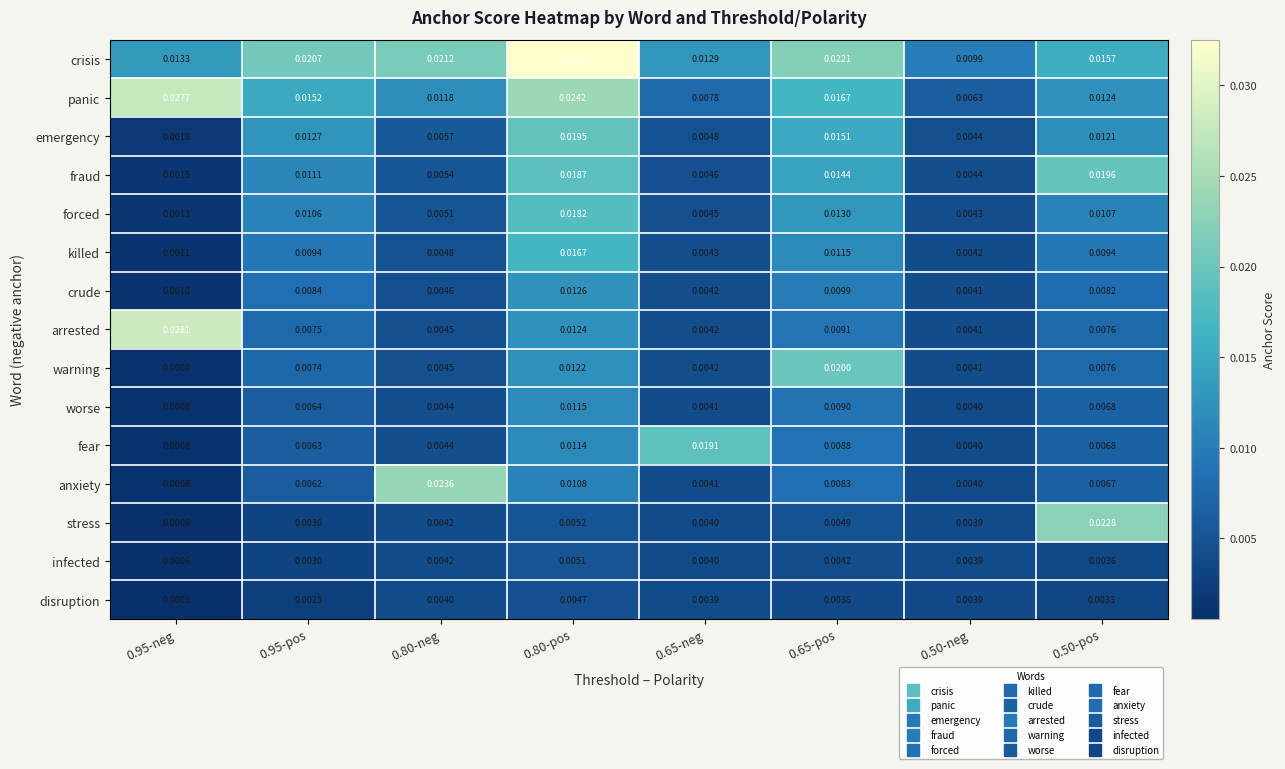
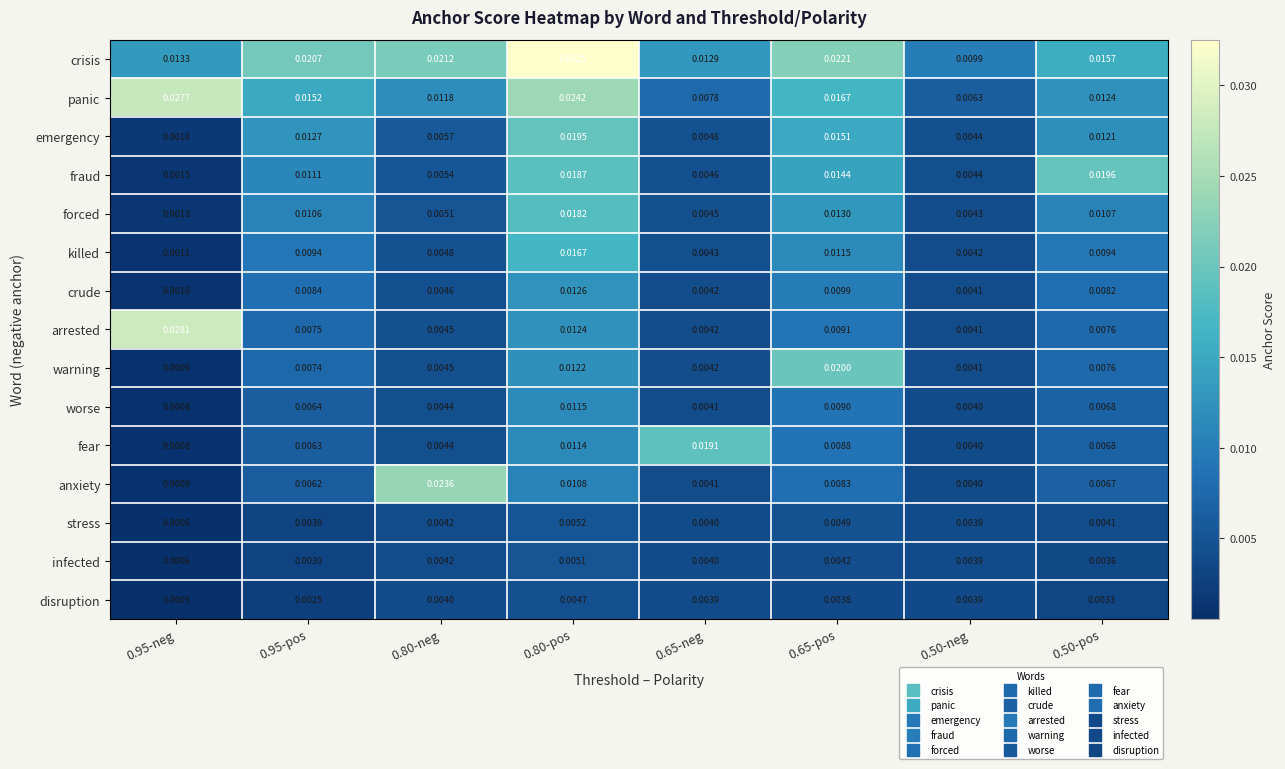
  {
    "crisis": {
      "0.95-neg": 0.0133,
      "0.95-pos": 0.0207,
      "0.80-neg": 0.0212,
      "0.80-pos": 0.0325,
      "0.65-neg": 0.0129,
      "0.65-pos": 0.0221,
      "0.50-neg": 0.0099,
      "0.50-pos": 0.0157
    },
    "panic": {
      "0.95-neg": 0.0277,
      "0.95-pos": 0.0152,
      "0.80-neg": 0.0118,
      "0.80-pos": 0.0242,
      "0.65-neg": 0.0078,
      "0.65-pos": 0.0167,
      "0.50-neg": 0.0063,
      "0.50-pos": 0.0124
    },
    "emergency": {
      "0.95-neg": 0.0018,
      "0.95-pos": 0.0127,
      "0.80-neg": 0.0057,
      "0.80-pos": 0.0195,
      "0.65-neg": 0.0048,
      "0.65-pos": 0.0151,
      "0.50-neg": 0.0044,
      "0.50-pos": 0.0121
    },
    "fraud": {
      "0.95-neg": 0.0015,
      "0.95-pos": 0.0111,
      "0.80-neg": 0.0054,
      "0.80-pos": 0.0187,
      "0.65-neg": 0.0046,
      "0.65-pos": 0.0144,
      "0.50-neg": 0.0044,
      "0.50-pos": 0.0196
    },
    "forced": {
      "0.95-neg": 0.0013,
      "0.95-pos": 0.0106,
      "0.80-neg": 0.0051,
      "0.80-pos": 0.0182,
      "0.65-neg": 0.0045,
      "0.65-pos": 0.0130,
      "0.50-neg": 0.0043,
      "0.50-pos": 0.0107
    },
    "killed": {
      "0.95-neg": 0.0011,
      "0.95-pos": 0.0094,
      "0.80-neg": 0.0048,
      "0.80-pos": 0.0167,
      "0.65-neg": 0.0043,
      "0.65-pos": 0.0115,
      "0.50-neg": 0.0042,
      "0.50-pos": 0.0094
    },
    "crude": {
      "0.95-neg": 0.0010,
      "0.95-pos": 0.0084,
      "0.80-neg": 0.0046,
      "0.80-pos": 0.0126,
      "0.65-neg": 0.0042,
      "0.65-pos": 0.0099,
      "0.50-neg": 0.0041,
      "0.50-pos": 0.0082
    },
    "arrested": {
      "0.95-neg": 0.0281,
      "0.95-pos": 0.0075,
      "0.80-neg": 0.0045,
      "0.80-pos": 0.0124,
      "0.65-neg": 0.0042,
      "0.65-pos": 0.0091,
      "0.50-neg": 0.0041,
      "0.50-pos": 0.0076
    },
    "warning": {
      "0.95-neg": 0.0009,
      "0.95-pos": 0.0074,
      "0.80-neg": 0.0045,
      "0.80-pos": 0.0122,
      "0.65-neg": 0.0042,
      "0.65-pos": 0.0200,
      "0.50-neg": 0.0041,
      "0.50-pos": 0.0076
    },
    "worse": {
      "0.95-neg": 0.0008,
      "0.95-pos": 0.0064,
      "0.80-neg": 0.0044,
      "0.80-pos": 0.0115,
      "0.65-neg": 0.0041,
      "0.65-pos": 0.0090,
      "0.50-neg": 0.0040,
      "0.50-pos": 0.0068
    },
    "fear": {
      "0.95-neg": 0.0008,
      "0.95-pos": 0.0063,
      "0.80-neg": 0.0044,
      "0.80-pos": 0.0114,
      "0.65-neg": 0.0191,
      "0.65-pos": 0.0088,
      "0.50-neg": 0.0040,
      "0.50-pos": 0.0068
    },
    "anxiety": {
      "0.95-neg": 0.0008,
      "0.95-pos": 0.0062,
      "0.80-neg": 0.0236,
      "0.80-pos": 0.0108,
      "0.65-neg": 0.0041,
      "0.65-pos": 0.0083,
      "0.50-neg": 0.0040,
      "0.50-pos": 0.0067
    },
    "stress": {
      "0.95-neg": 0.0006,
      "0.95-pos": 0.0030,
      "0.80-neg": 0.0042,
      "0.80-pos": 0.0052,
      "0.65-neg": 0.0040,
      "0.65-pos": 0.0049,
      "0.50-neg": 0.0039,
-     "0.50-pos": 0.0228
+     "0.50-pos": 0.0041
    },
    "infected": {
      "0.95-neg": 0.0006,
      "0.95-pos": 0.0030,
      "0.80-neg": 0.0042,
      "0.80-pos": 0.0051,
      "0.65-neg": 0.0040,
      "0.65-pos": 0.0042,
      "0.50-neg": 0.0039,
      "0.50-pos": 0.0036
    },
    "disruption": {
      "0.95-neg": 0.0005,
      "0.95-pos": 0.0025,
      "0.80-neg": 0.0040,
      "0.80-pos": 0.0047,
      "0.65-neg": 0.0039,
      "0.65-pos": 0.0038,
      "0.50-neg": 0.0039,
      "0.50-pos": 0.0033
    }
  }
